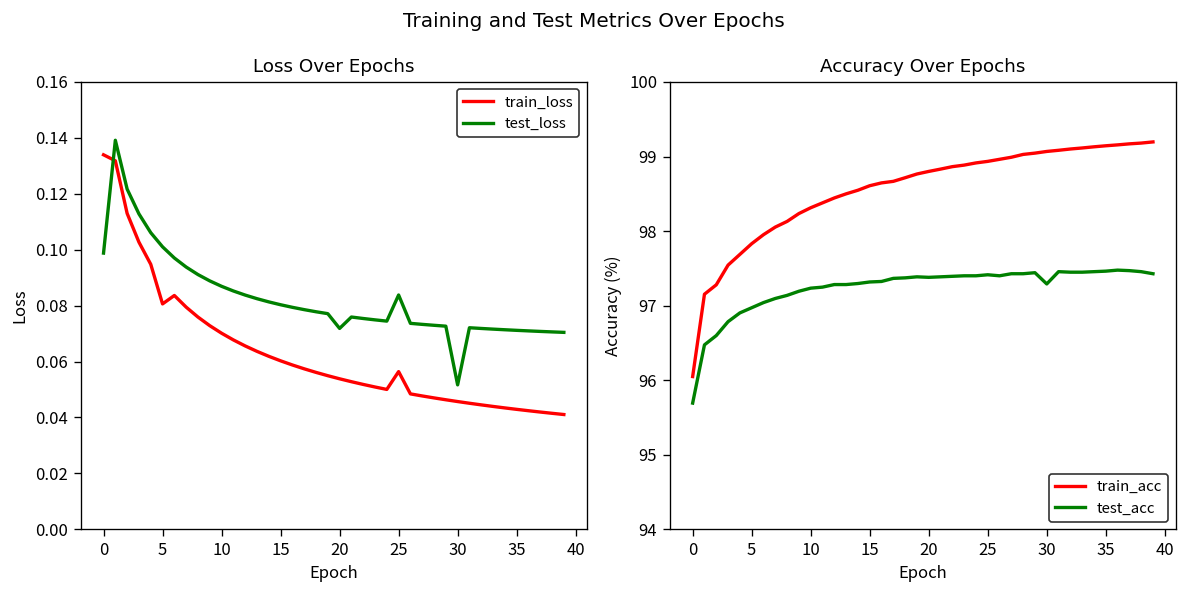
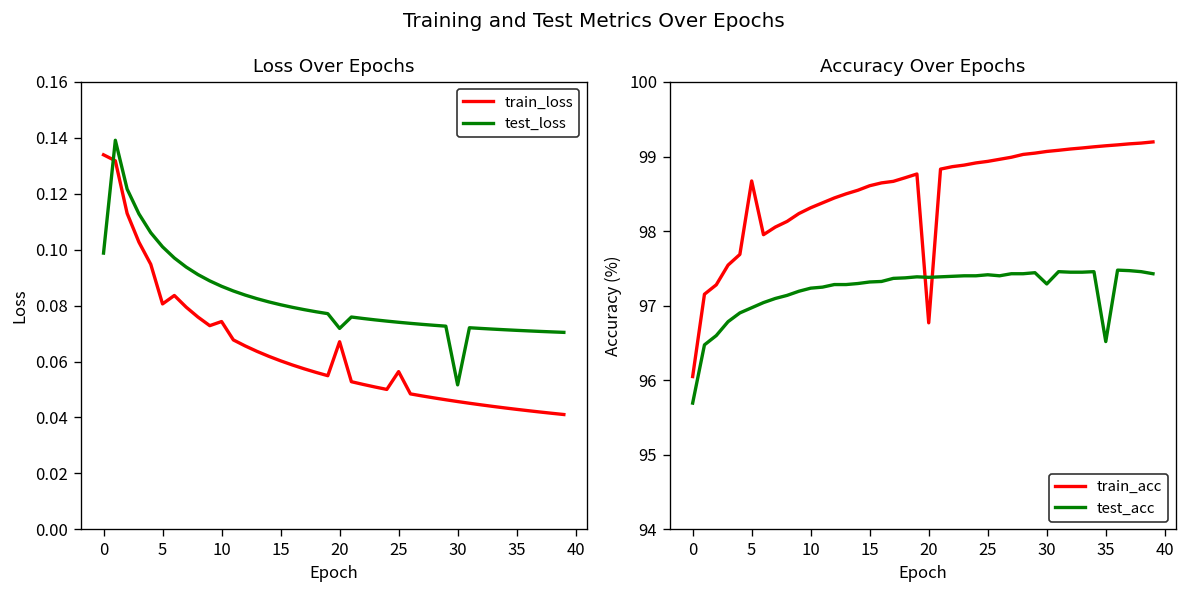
  {
    "Loss Over Epochs": {
      "train_loss": {
        "0": 0.134,
        "5": 0.081,
-       "10": 0.070,
+       "10": 0.074,
        "15": 0.060,
-       "20": 0.054,
+       "20": 0.067,
        "25": 0.056,
        "30": 0.046,
        "35": 0.043
      },
      "test_loss": {
        "0": 0.099,
        "5": 0.101,
        "10": 0.087,
        "15": 0.080,
        "20": 0.072,
-       "25": 0.084,
+       "25": 0.074,
        "30": 0.052,
        "35": 0.071
      }
    },
    "Accuracy Over Epochs": {
      "train_acc": {
        "0": 96.0,
-       "5": 97.8,
+       "5": 98.7,
        "10": 98.3,
        "15": 98.6,
-       "20": 98.8,
+       "20": 96.8,
        "25": 98.9,
        "30": 99.1,
        "35": 99.1
      },
      "test_acc": {
        "0": 95.7,
        "5": 97.0,
        "10": 97.2,
        "15": 97.3,
        "20": 97.4,
        "25": 97.4,
        "30": 97.3,
-       "35": 97.5
+       "35": 96.5
      }
    }
  }
